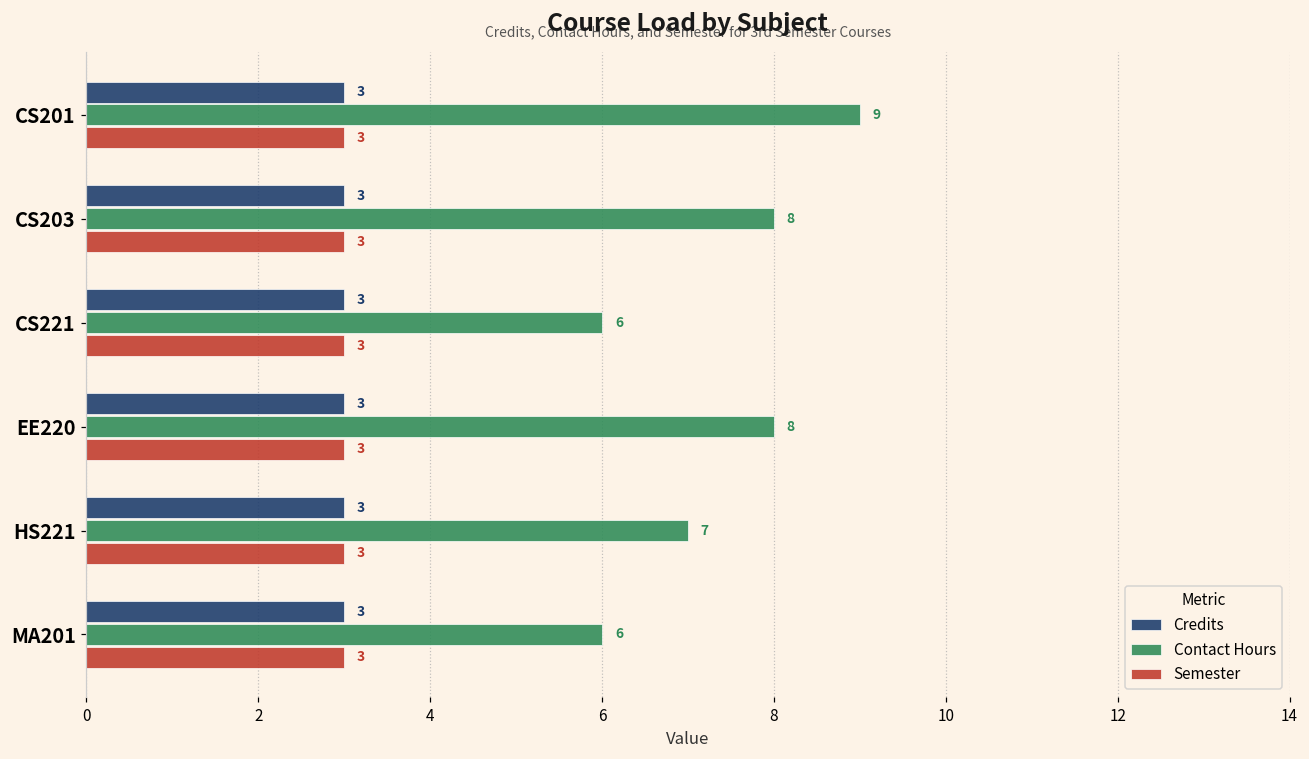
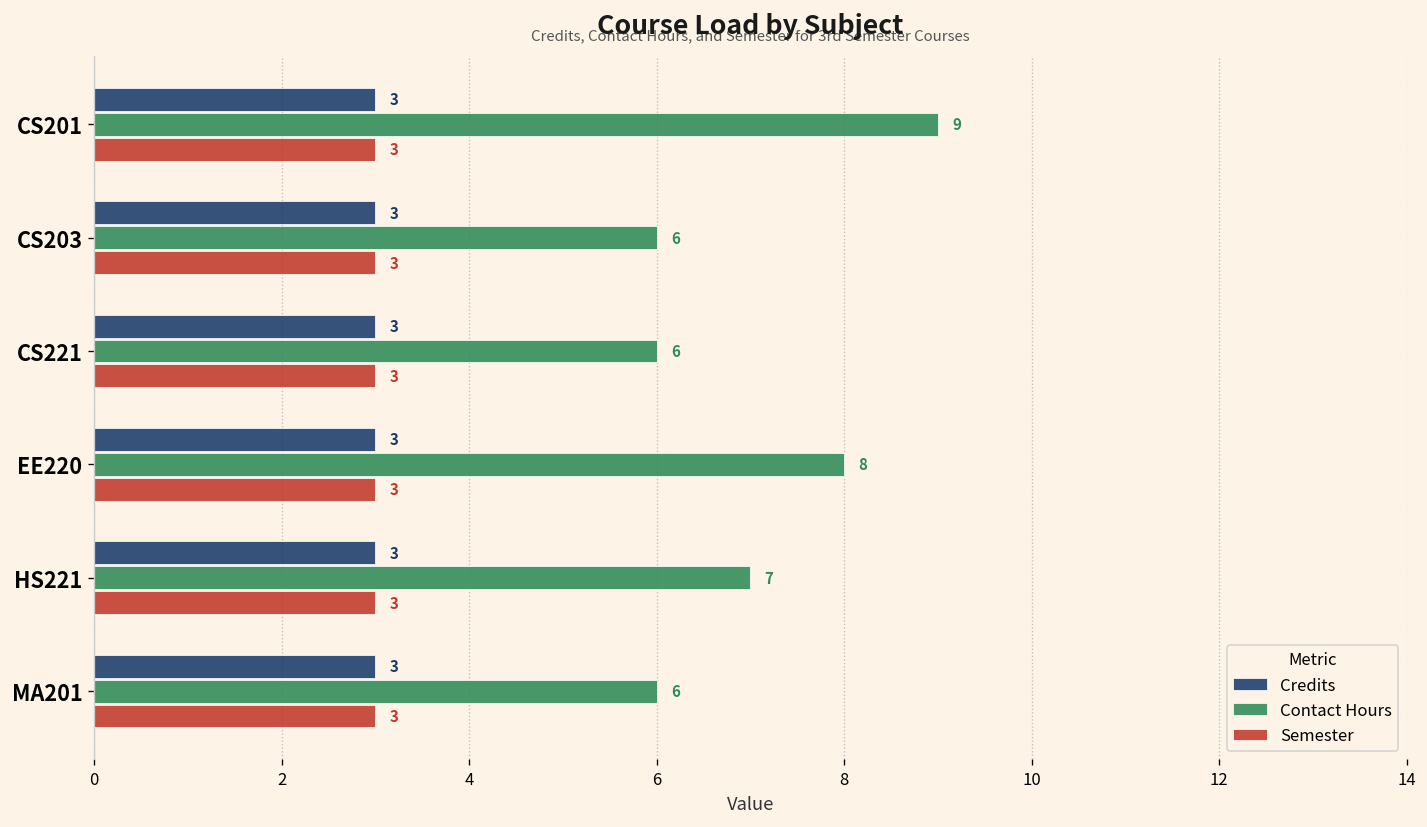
  {
    "Credits": {
      "CS201": 3,
      "CS203": 3,
      "CS221": 3,
      "EE220": 3,
      "HS221": 3,
      "MA201": 3
    },
    "Contact Hours": {
      "CS201": 9,
-     "CS203": 8,
+     "CS203": 6,
      "CS221": 6,
      "EE220": 8,
      "HS221": 7,
      "MA201": 6
    },
    "Semester": {
      "CS201": 3,
      "CS203": 3,
      "CS221": 3,
      "EE220": 3,
      "HS221": 3,
      "MA201": 3
    }
  }
